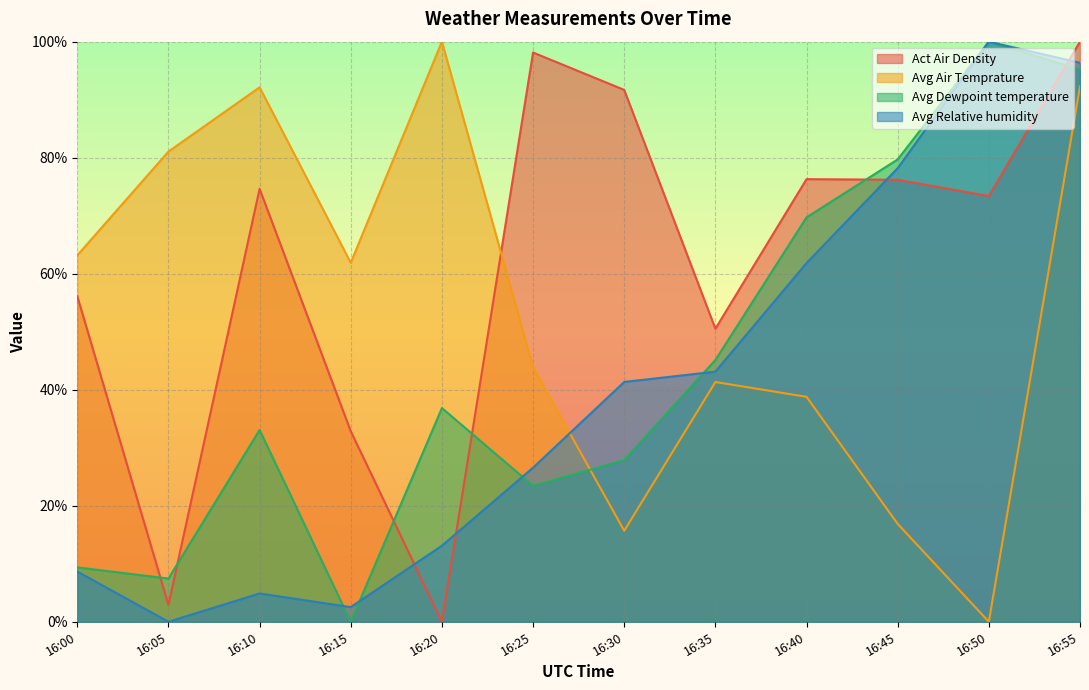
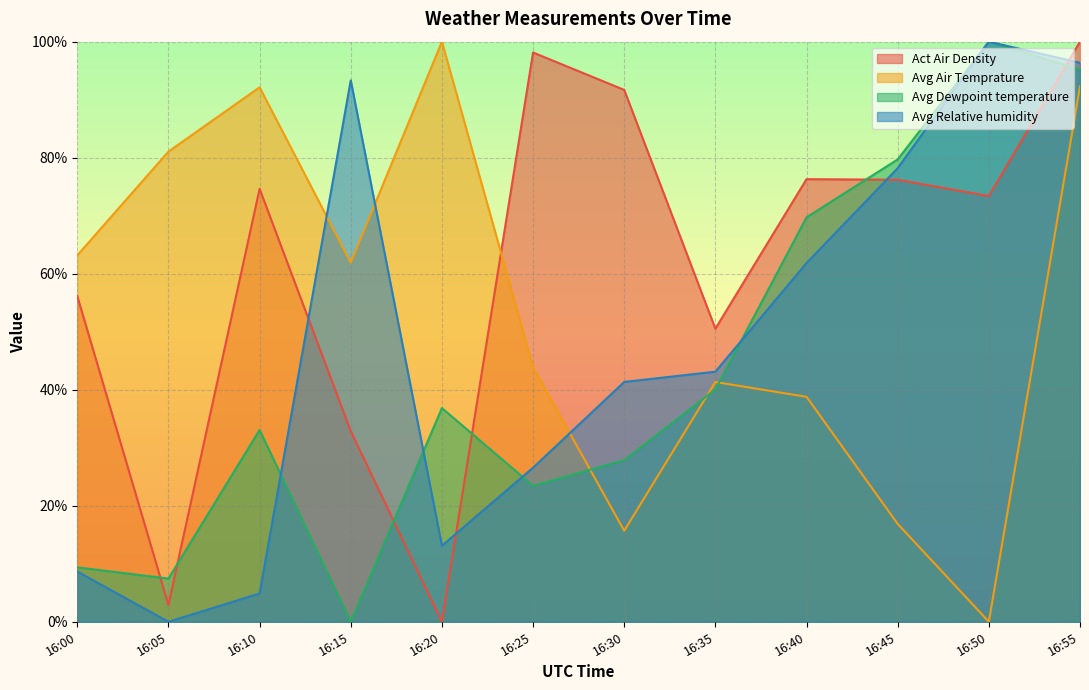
  {
    "Act Air Density": {
      "16:00": "56%",
      "16:05": "3%",
      "16:10": "75%",
      "16:15": "33%",
      "16:20": "0%",
      "16:25": "98%",
      "16:30": "92%",
      "16:35": "51%",
      "16:40": "76%",
      "16:45": "76%",
      "16:50": "73%",
      "16:55": "100%"
    },
    "Avg Air Temprature": {
      "16:00": "63%",
      "16:05": "81%",
      "16:10": "92%",
      "16:15": "62%",
      "16:20": "100%",
      "16:25": "44%",
      "16:30": "16%",
      "16:35": "41%",
      "16:40": "39%",
      "16:45": "17%",
      "16:50": "0%",
      "16:55": "92%"
    },
    "Avg Dewpoint temperature": {
      "16:00": "9%",
      "16:05": "7%",
      "16:10": "33%",
      "16:15": "0%",
      "16:20": "37%",
      "16:25": "23%",
      "16:30": "28%",
-     "16:35": "45%",
+     "16:35": "40%",
      "16:40": "70%",
      "16:45": "80%",
      "16:55": "95%"
    },
    "Avg Relative humidity": {
      "16:00": "9%",
      "16:05": "0%",
      "16:10": "5%",
-     "16:15": "3%",
+     "16:15": "93%",
      "16:20": "13%",
      "16:25": "27%",
      "16:30": "41%",
      "16:35": "43%",
      "16:40": "62%",
      "16:45": "78%",
      "16:55": "96%"
    }
  }
